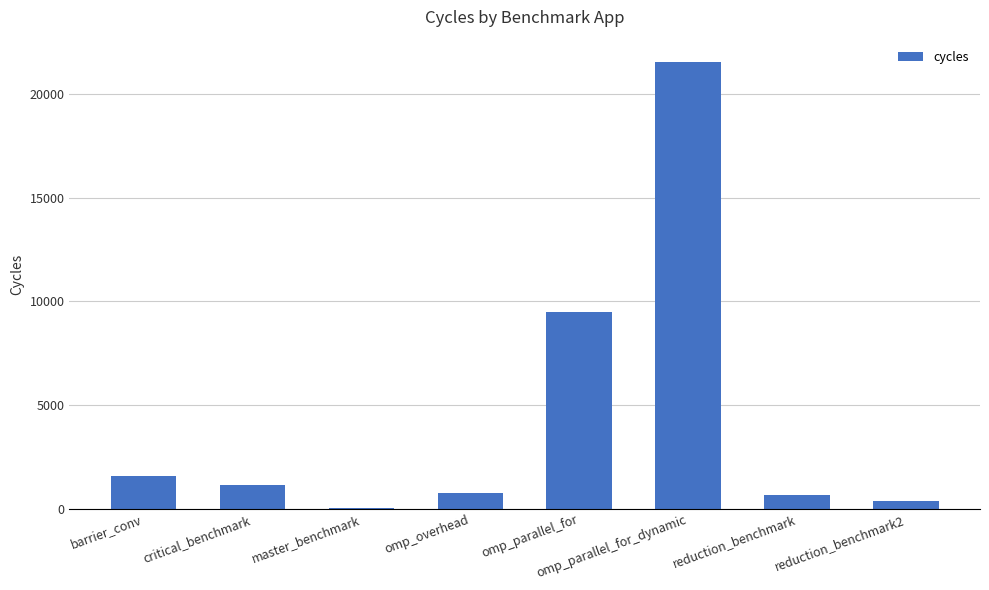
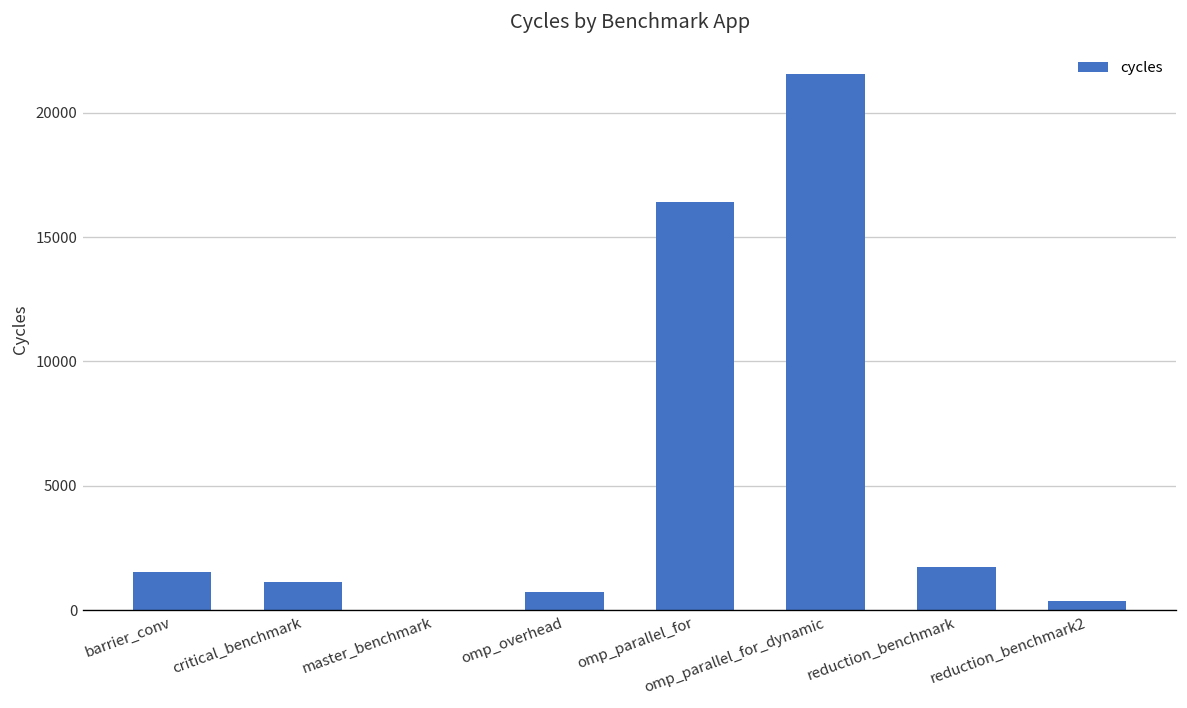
  {
    "barrier_conv": 1600,
    "critical_benchmark": 1200,
    "omp_overhead": 800,
-   "omp_parallel_for": 9500,
+   "omp_parallel_for": 16400,
    "omp_parallel_for_dynamic": 21500,
-   "reduction_benchmark": 700,
+   "reduction_benchmark": 1800,
    "reduction_benchmark2": 400
  }
